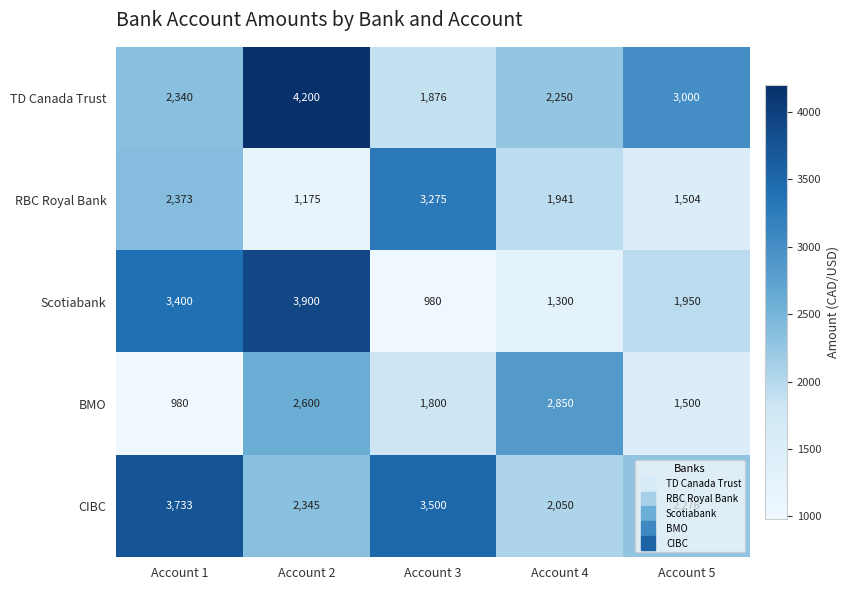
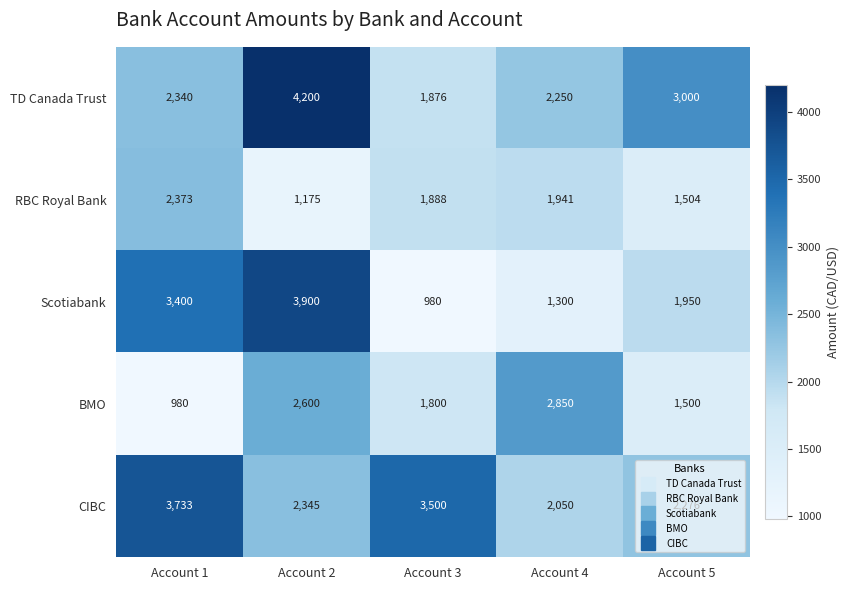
  {
    "TD Canada Trust": {
      "Account 1": "2,340",
      "Account 2": "4,200",
      "Account 3": "1,876",
      "Account 4": "2,250",
      "Account 5": "3,000"
    },
    "RBC Royal Bank": {
      "Account 1": "2,373",
      "Account 2": "1,175",
-     "Account 3": "3,275",
+     "Account 3": "1,888",
      "Account 4": "1,941",
      "Account 5": "1,504"
    },
    "Scotiabank": {
      "Account 1": "3,400",
      "Account 2": "3,900",
      "Account 3": "980",
      "Account 4": "1,300",
      "Account 5": "1,950"
    },
    "BMO": {
      "Account 1": "980",
      "Account 2": "2,600",
      "Account 3": "1,800",
      "Account 4": "2,850",
      "Account 5": "1,500"
    },
    "CIBC": {
      "Account 1": "3,733",
      "Account 2": "2,345",
      "Account 3": "3,500",
      "Account 4": "2,050"
    }
  }
